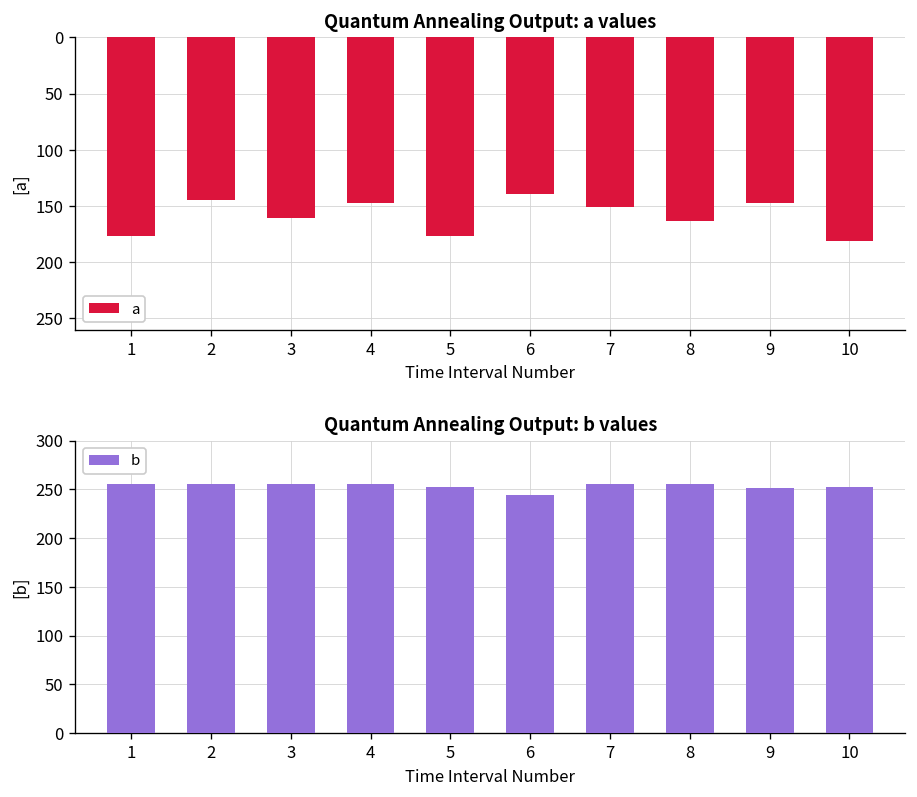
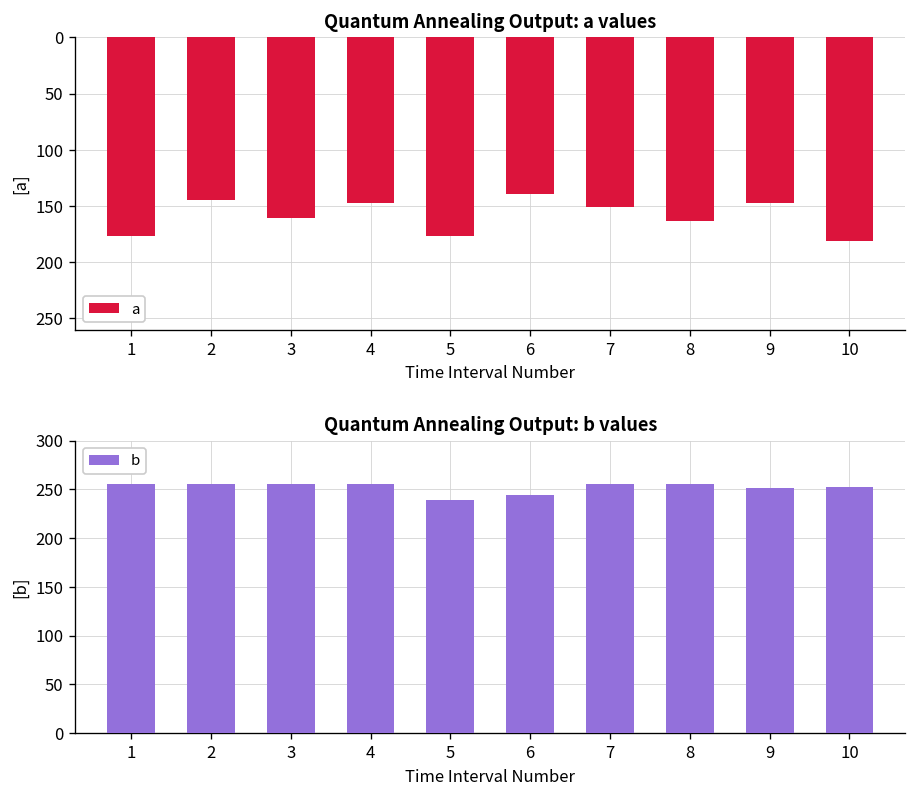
  {
    "Quantum Annealing Output: b values": {
      "1": 260,
      "2": 260,
      "3": 260,
      "4": 260,
-     "5": 250,
+     "5": 240,
      "6": 240,
      "7": 260,
      "8": 260,
      "9": 250,
      "10": 250
    }
  }
